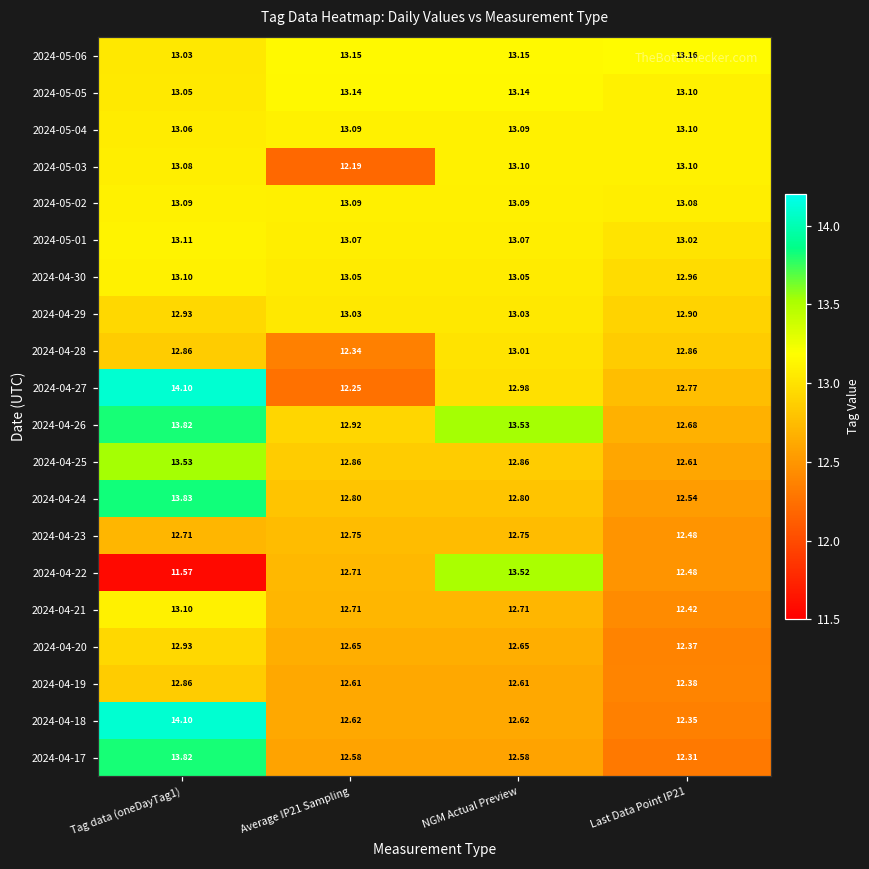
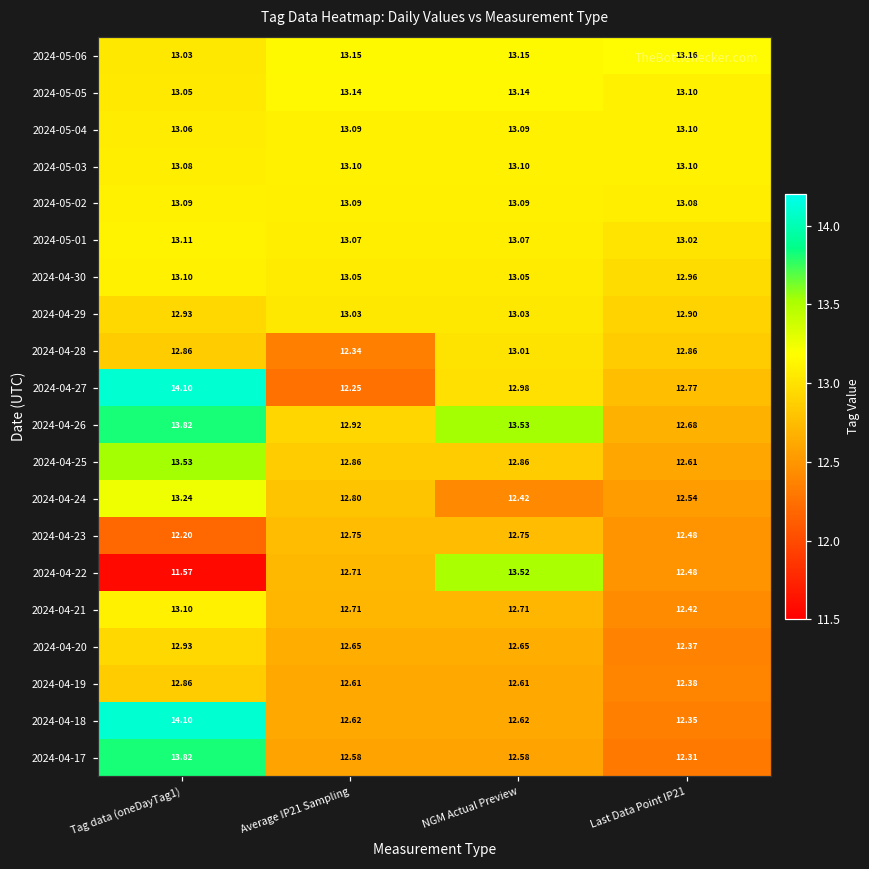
  {
    "2024-05-06": {
      "Tag data (oneDayTag1)": 13.03,
      "Average IP21 Sampling": 13.15,
      "NGM Actual Preview": 13.15
    },
    "2024-05-05": {
      "Tag data (oneDayTag1)": 13.05,
      "Average IP21 Sampling": 13.14,
      "NGM Actual Preview": 13.14,
      "Last Data Point IP21": 13.10
    },
    "2024-05-04": {
      "Tag data (oneDayTag1)": 13.06,
      "Average IP21 Sampling": 13.09,
      "NGM Actual Preview": 13.09,
      "Last Data Point IP21": 13.10
    },
    "2024-05-03": {
      "Tag data (oneDayTag1)": 13.08,
-     "Average IP21 Sampling": 12.19,
+     "Average IP21 Sampling": 13.10,
      "NGM Actual Preview": 13.10,
      "Last Data Point IP21": 13.10
    },
    "2024-05-02": {
      "Tag data (oneDayTag1)": 13.09,
      "Average IP21 Sampling": 13.09,
      "NGM Actual Preview": 13.09,
      "Last Data Point IP21": 13.08
    },
    "2024-05-01": {
      "Tag data (oneDayTag1)": 13.11,
      "Average IP21 Sampling": 13.07,
      "NGM Actual Preview": 13.07,
      "Last Data Point IP21": 13.02
    },
    "2024-04-30": {
      "Tag data (oneDayTag1)": 13.10,
      "Average IP21 Sampling": 13.05,
      "NGM Actual Preview": 13.05,
      "Last Data Point IP21": 12.96
    },
    "2024-04-29": {
      "Tag data (oneDayTag1)": 12.93,
      "Average IP21 Sampling": 13.03,
      "NGM Actual Preview": 13.03,
      "Last Data Point IP21": 12.90
    },
    "2024-04-28": {
      "Tag data (oneDayTag1)": 12.86,
      "Average IP21 Sampling": 12.34,
      "NGM Actual Preview": 13.01,
      "Last Data Point IP21": 12.86
    },
    "2024-04-27": {
      "Tag data (oneDayTag1)": 14.10,
      "Average IP21 Sampling": 12.25,
      "NGM Actual Preview": 12.98,
      "Last Data Point IP21": 12.77
    },
    "2024-04-26": {
      "Tag data (oneDayTag1)": 13.82,
      "Average IP21 Sampling": 12.92,
      "NGM Actual Preview": 13.53,
      "Last Data Point IP21": 12.68
    },
    "2024-04-25": {
      "Tag data (oneDayTag1)": 13.53,
      "Average IP21 Sampling": 12.86,
      "NGM Actual Preview": 12.86,
      "Last Data Point IP21": 12.61
    },
    "2024-04-24": {
-     "Tag data (oneDayTag1)": 13.83,
+     "Tag data (oneDayTag1)": 13.24,
      "Average IP21 Sampling": 12.80,
-     "NGM Actual Preview": 12.80,
+     "NGM Actual Preview": 12.42,
      "Last Data Point IP21": 12.54
    },
    "2024-04-23": {
-     "Tag data (oneDayTag1)": 12.71,
+     "Tag data (oneDayTag1)": 12.20,
      "Average IP21 Sampling": 12.75,
      "NGM Actual Preview": 12.75,
      "Last Data Point IP21": 12.48
    },
    "2024-04-22": {
      "Tag data (oneDayTag1)": 11.57,
      "Average IP21 Sampling": 12.71,
      "NGM Actual Preview": 13.52,
      "Last Data Point IP21": 12.48
    },
    "2024-04-21": {
      "Tag data (oneDayTag1)": 13.10,
      "Average IP21 Sampling": 12.71,
      "NGM Actual Preview": 12.71,
      "Last Data Point IP21": 12.42
    },
    "2024-04-20": {
      "Tag data (oneDayTag1)": 12.93,
      "Average IP21 Sampling": 12.65,
      "NGM Actual Preview": 12.65,
      "Last Data Point IP21": 12.37
    },
    "2024-04-19": {
      "Tag data (oneDayTag1)": 12.86,
      "Average IP21 Sampling": 12.61,
      "NGM Actual Preview": 12.61,
      "Last Data Point IP21": 12.38
    },
    "2024-04-18": {
      "Tag data (oneDayTag1)": 14.10,
      "Average IP21 Sampling": 12.62,
      "NGM Actual Preview": 12.62,
      "Last Data Point IP21": 12.35
    },
    "2024-04-17": {
      "Tag data (oneDayTag1)": 13.82,
      "Average IP21 Sampling": 12.58,
      "NGM Actual Preview": 12.58,
      "Last Data Point IP21": 12.31
    }
  }
